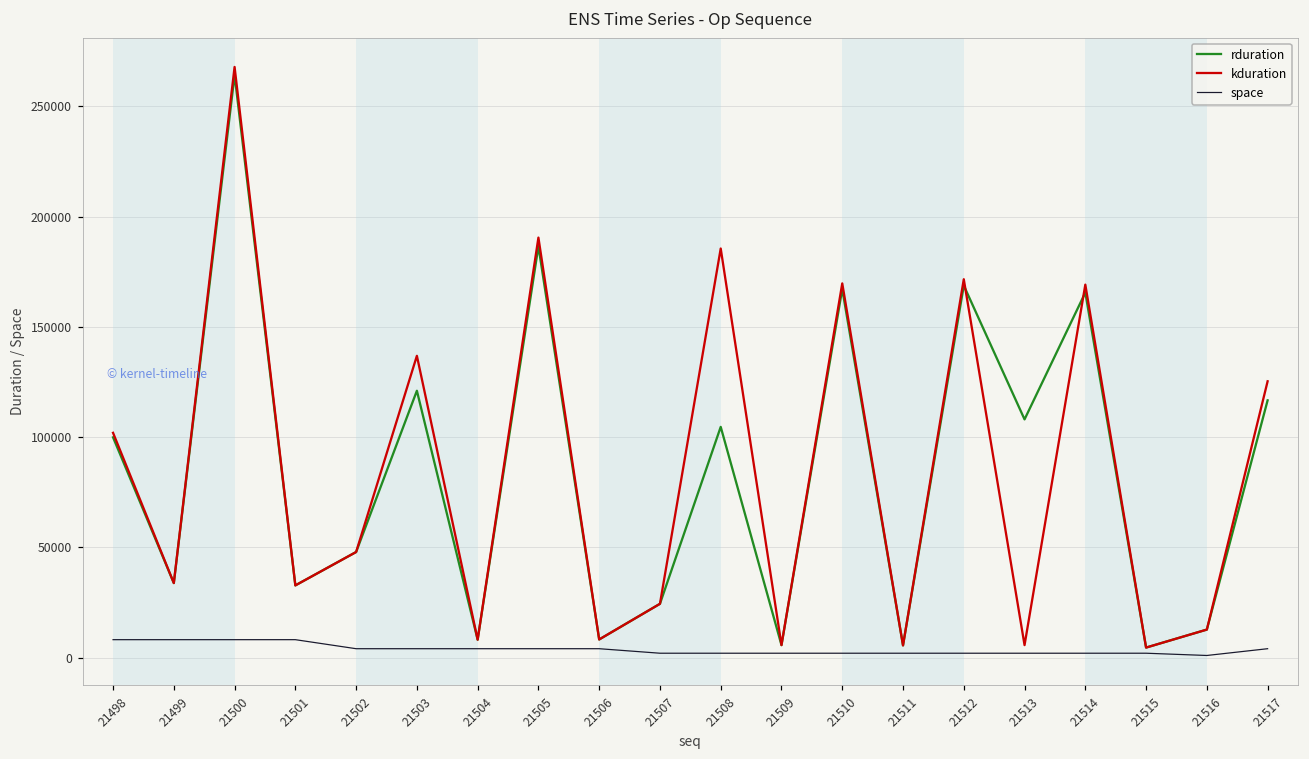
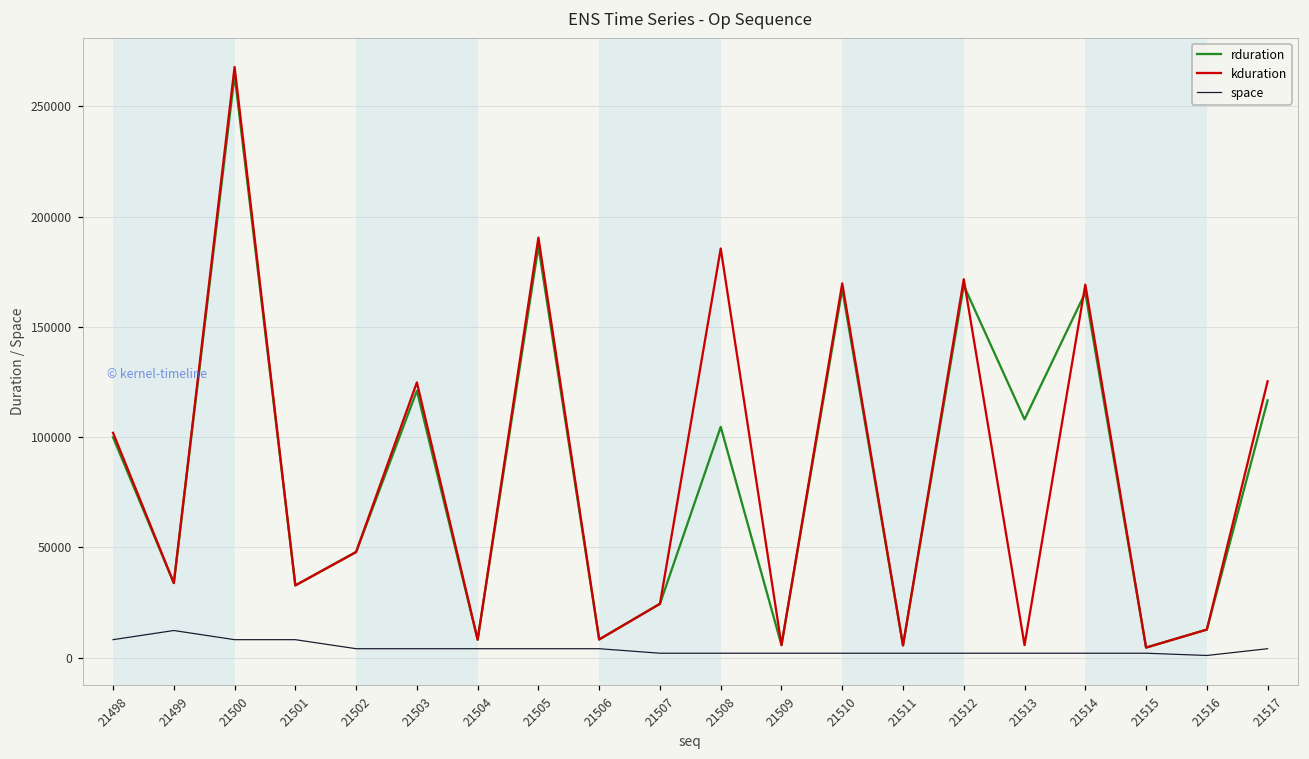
  {
    "rduration": {
      "21498": 100000,
      "21500": 264000,
      "21503": 121000,
      "21505": 187000,
      "21508": 105000,
      "21510": 167000,
      "21512": 169000,
      "21513": 108000,
      "21514": 166000,
      "21517": 117000
    },
    "kduration": {
      "21498": 102000,
      "21500": 268000,
-     "21503": 137000,
+     "21503": 125000,
      "21505": 190000,
      "21508": 186000,
      "21510": 170000,
      "21512": 172000,
      "21513": 6000,
      "21514": 169000,
      "21517": 125000
    },
    "space": {
      "21498": 8000,
-     "21499": 8000,
+     "21499": 12000,
      "21500": 8000,
      "21501": 8000,
      "21502": 4000,
      "21503": 4000,
      "21504": 4000,
      "21505": 4000,
      "21506": 4000,
      "21507": 2000,
      "21508": 2000,
      "21509": 2000,
      "21510": 2000,
      "21511": 2000,
      "21512": 2000,
      "21513": 2000,
      "21514": 2000,
      "21515": 2000,
      "21516": 1000,
      "21517": 4000
    }
  }
